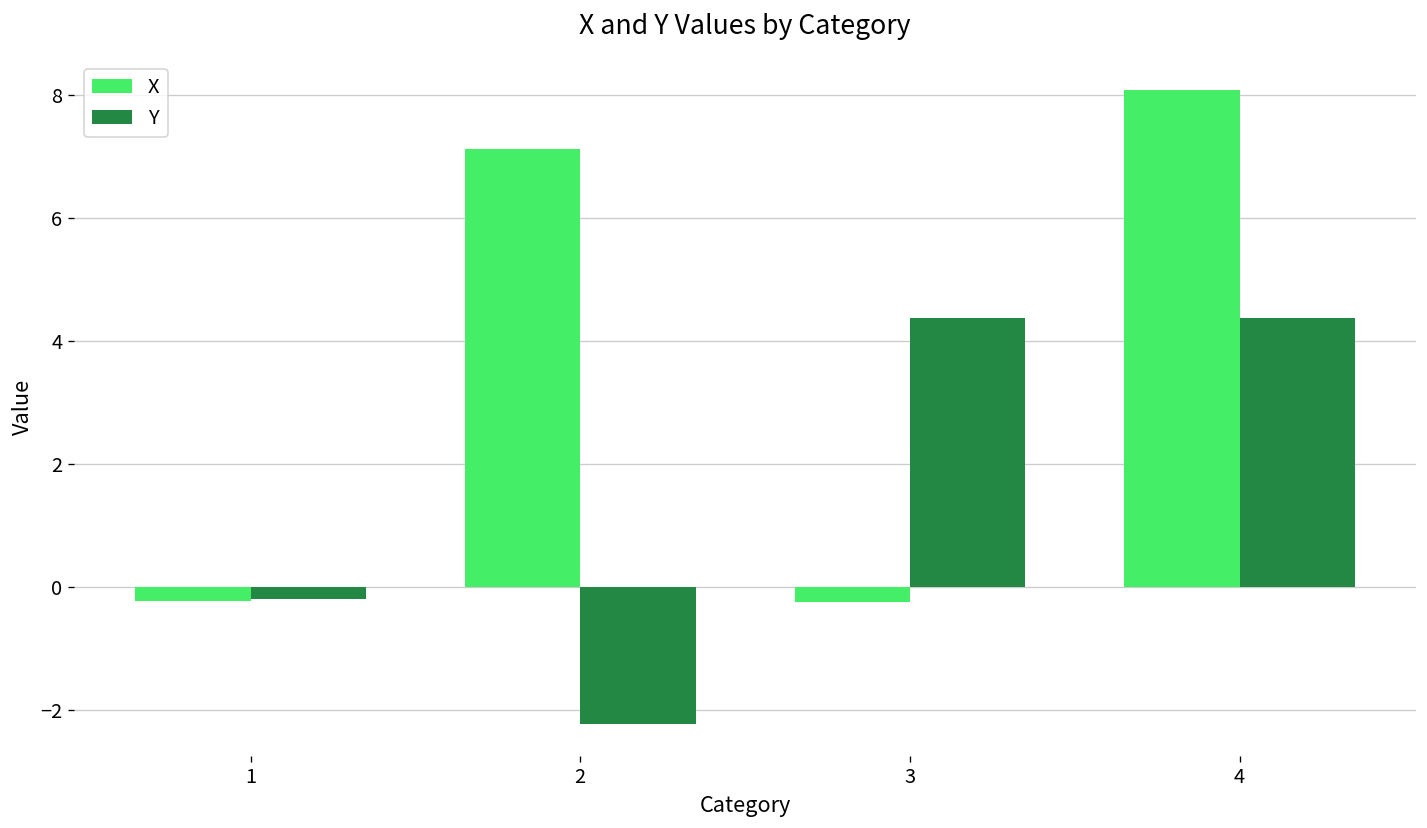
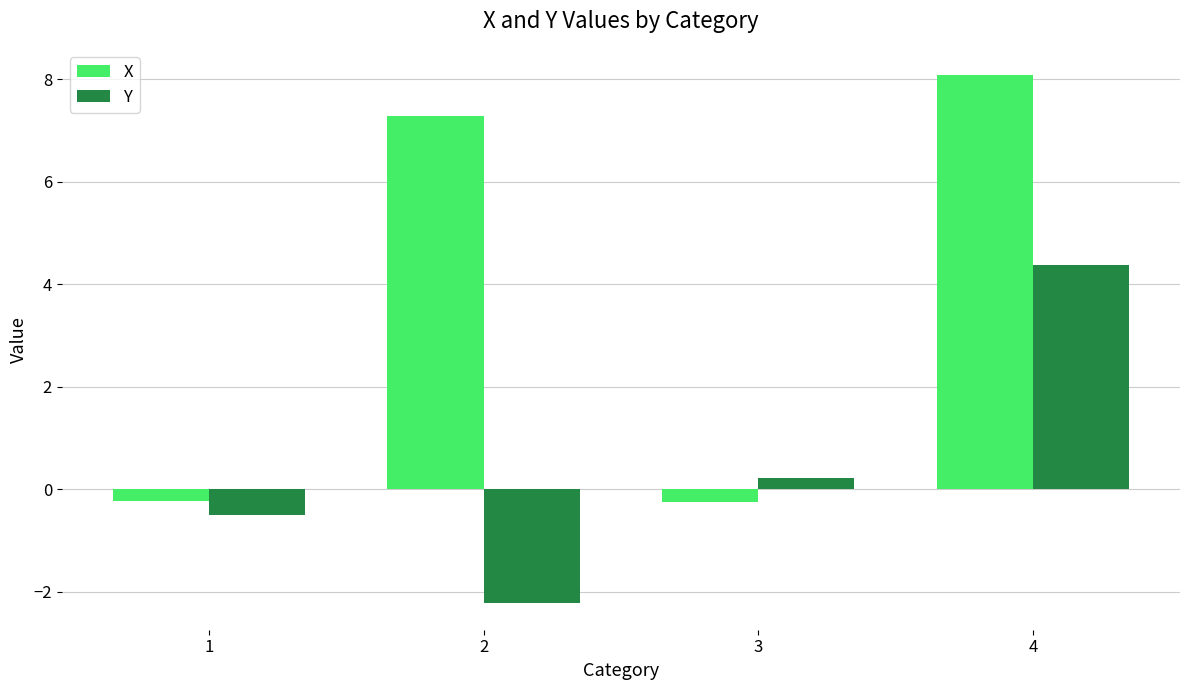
  {
    "X": {
      "1": -0.2,
-     "2": 7.1,
+     "2": 7.3,
      "3": -0.2,
      "4": 8.1
    },
    "Y": {
-     "1": -0.2,
+     "1": -0.5,
      "2": -2.2,
-     "3": 4.4,
+     "3": 0.2,
      "4": 4.4
    }
  }
